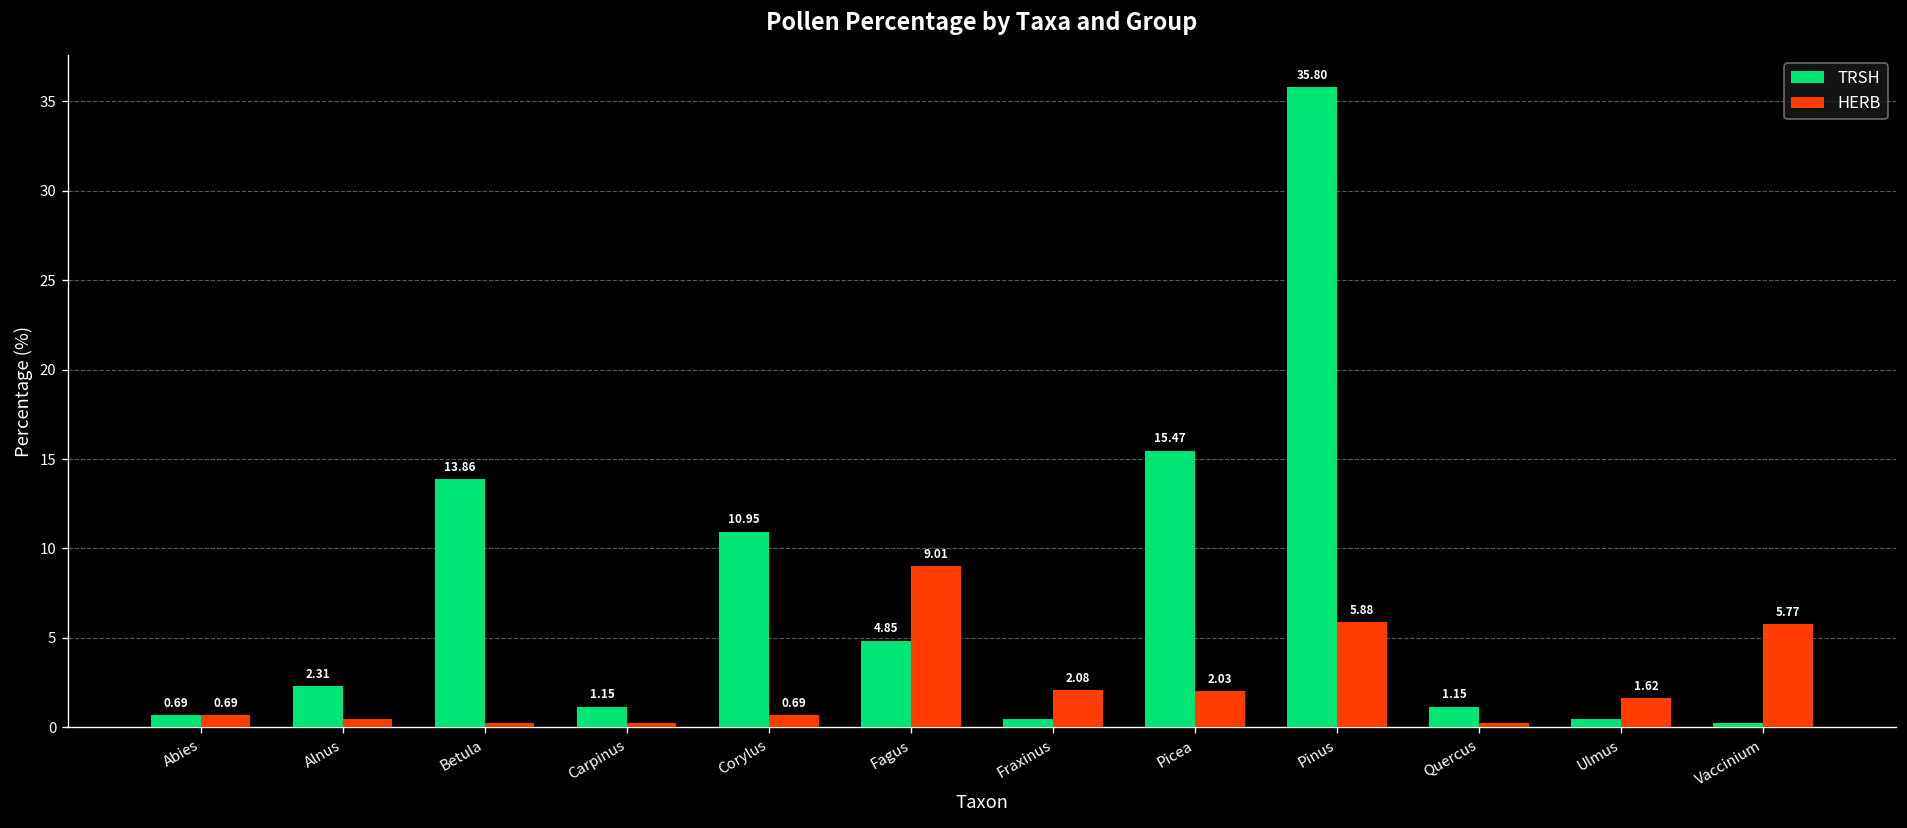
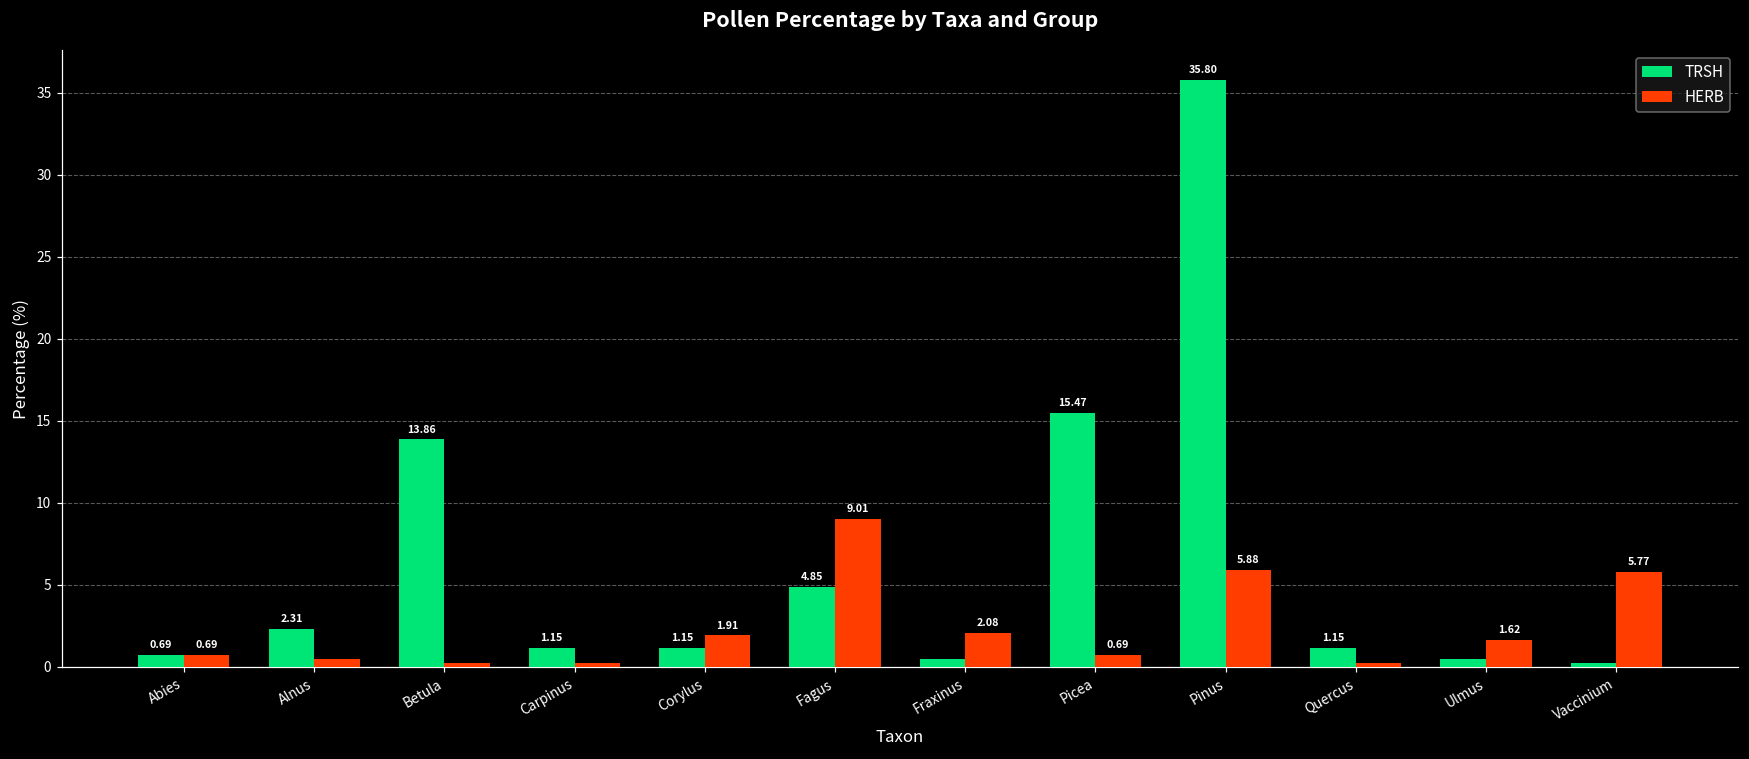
  {
    "TRSH": {
      "Abies": 0.69,
      "Alnus": 2.31,
      "Betula": 13.86,
      "Carpinus": 1.15,
-     "Corylus": 10.95,
+     "Corylus": 1.15,
      "Fagus": 4.85,
      "Picea": 15.47,
      "Pinus": 35.80,
      "Quercus": 1.15
    },
    "HERB": {
      "Abies": 0.69,
-     "Corylus": 0.69,
+     "Corylus": 1.91,
      "Fagus": 9.01,
      "Fraxinus": 2.08,
-     "Picea": 2.03,
+     "Picea": 0.69,
      "Pinus": 5.88,
      "Ulmus": 1.62,
      "Vaccinium": 5.77
    }
  }
